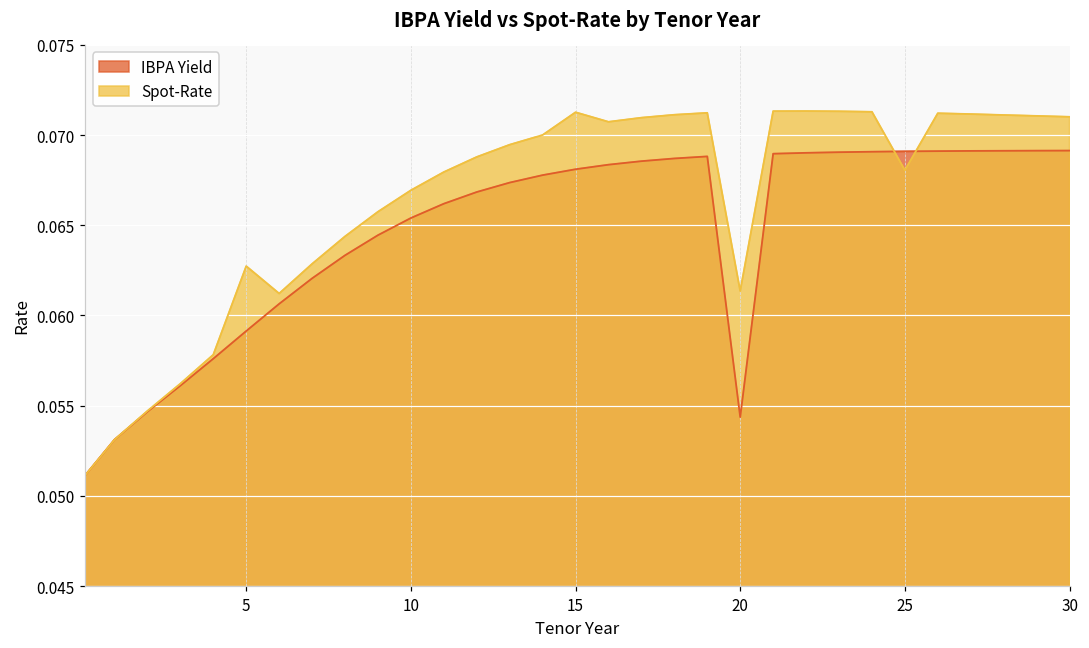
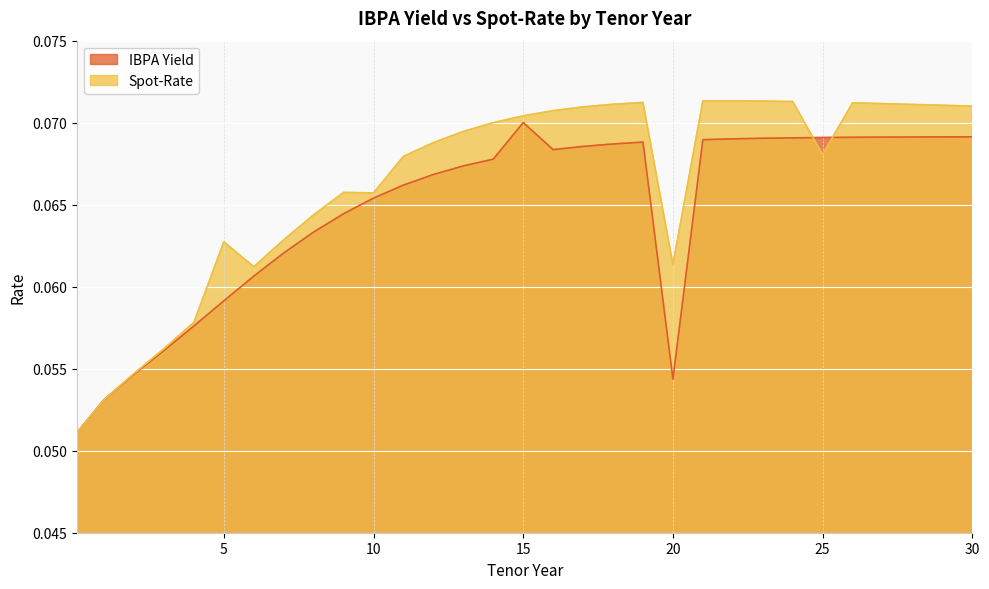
  {
    "IBPA Yield": {
      "5": 0.0591,
      "10": 0.0654,
-     "15": 0.0681,
+     "15": 0.0700,
      "20": 0.0544,
      "25": 0.0691,
      "30": 0.0691
    },
    "Spot-Rate": {
      "5": 0.0627,
-     "10": 0.0669,
-     "15": 0.0713,
+     "10": 0.0657,
+     "15": 0.0704,
      "20": 0.0614,
      "25": 0.0681,
      "30": 0.0710
    }
  }
